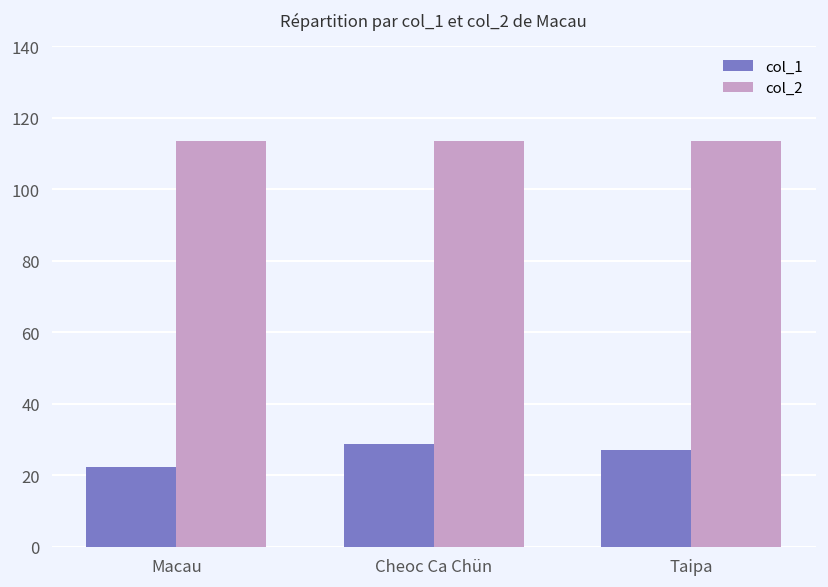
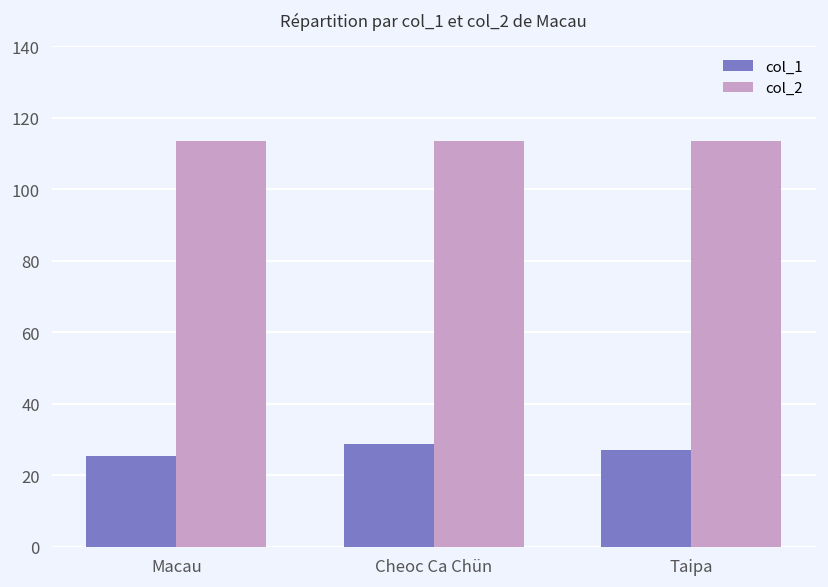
  {
    "col_1": {
-     "Macau": 22,
+     "Macau": 25,
      "Cheoc Ca Chün": 29,
      "Taipa": 27
    },
    "col_2": {
      "Macau": 114,
      "Cheoc Ca Chün": 114,
      "Taipa": 114
    }
  }
